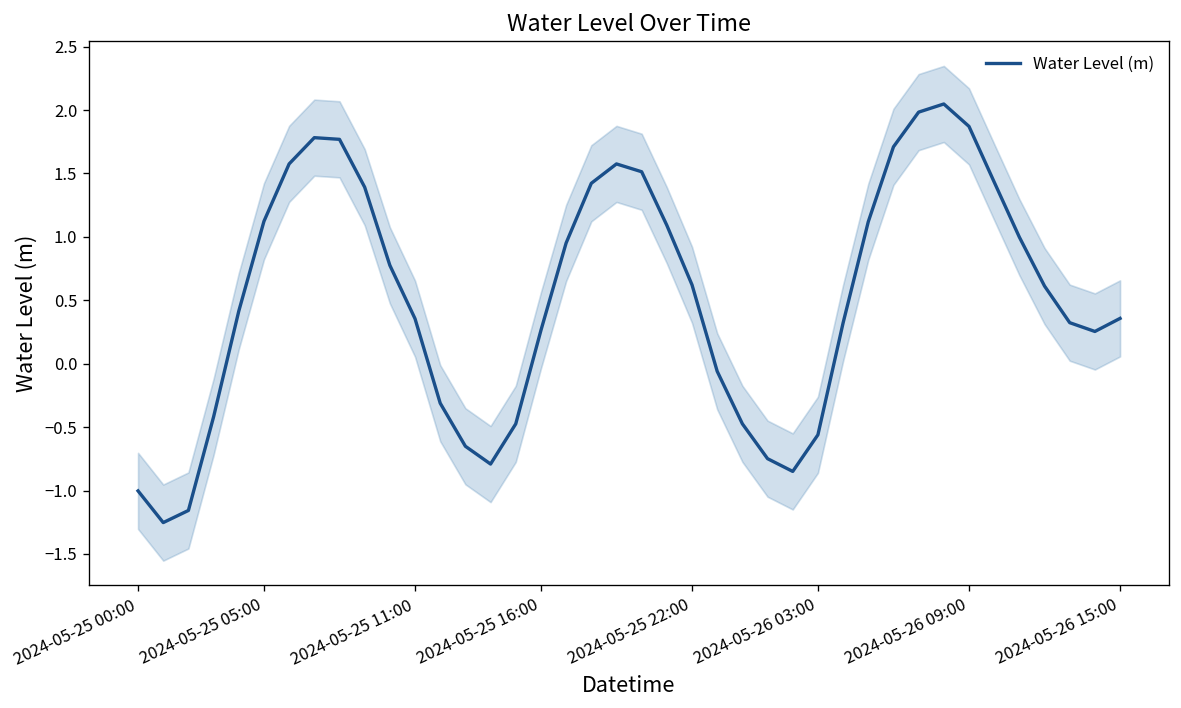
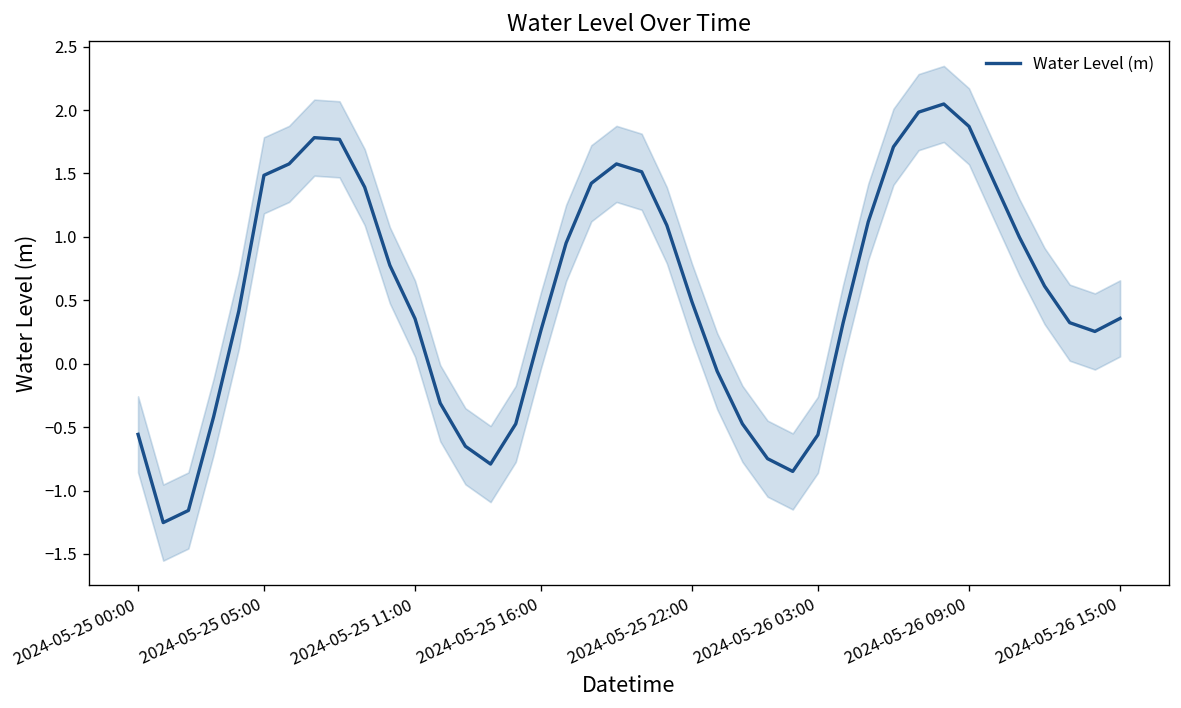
  {
    "Water Level (m)": {
-     "2024-05-25 00:00": -1.00,
-     "2024-05-25 05:00": 1.12,
+     "2024-05-25 00:00": -0.56,
+     "2024-05-25 05:00": 1.49,
      "2024-05-25 11:00": 0.35,
      "2024-05-25 16:00": 0.26,
-     "2024-05-25 22:00": 0.62,
+     "2024-05-25 22:00": 0.49,
      "2024-05-26 03:00": -0.56,
      "2024-05-26 09:00": 1.87,
      "2024-05-26 15:00": 0.36
    }
  }
